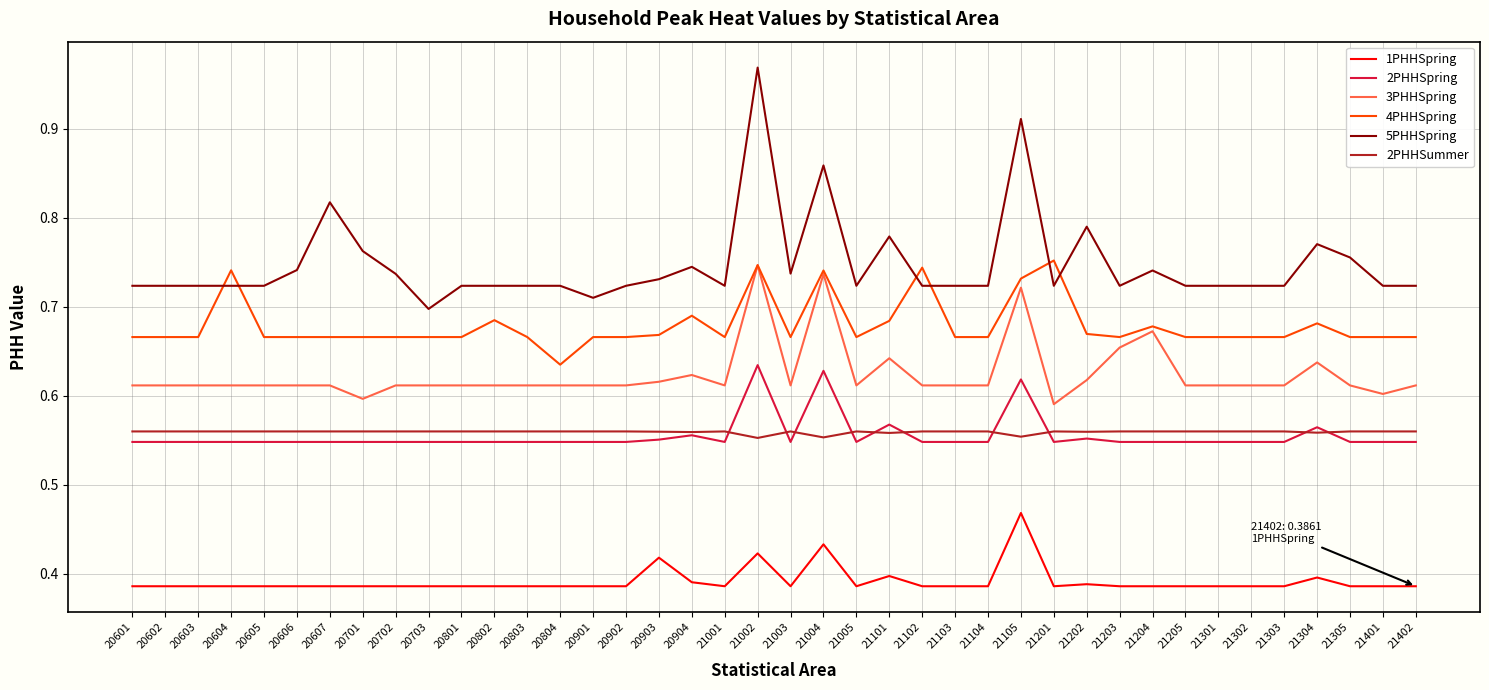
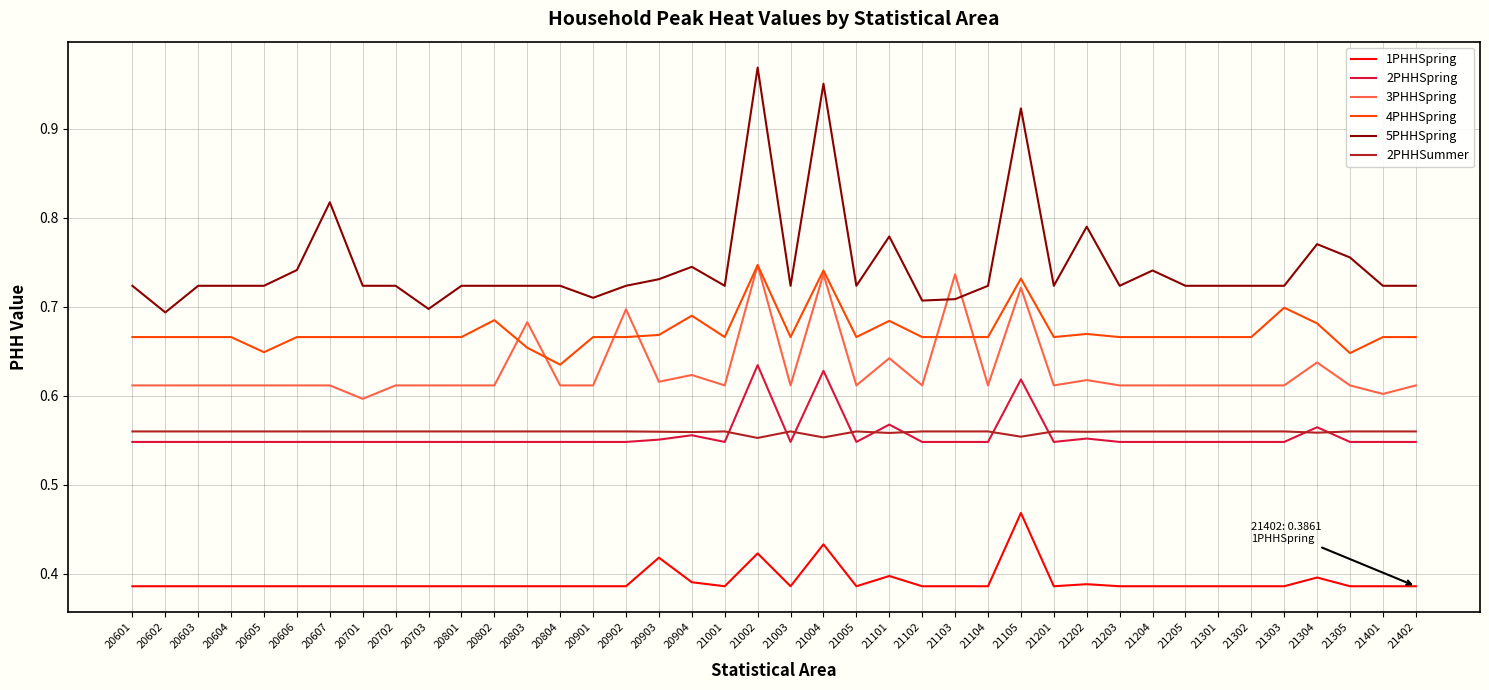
  {
    "1PHHSpring": {
      "20601": 0.39,
      "20602": 0.39,
      "20603": 0.39,
      "20604": 0.39,
      "20605": 0.39,
      "20606": 0.39,
      "20607": 0.39,
      "20701": 0.39,
      "20702": 0.39,
      "20703": 0.39,
      "20801": 0.39,
      "20802": 0.39,
      "20803": 0.39,
      "20804": 0.39,
      "20901": 0.39,
      "20902": 0.39,
      "20903": 0.42,
      "20904": 0.39,
      "21001": 0.39,
      "21002": 0.42,
      "21003": 0.39,
      "21004": 0.43,
      "21005": 0.39,
      "21101": 0.40,
      "21102": 0.39,
      "21103": 0.39,
      "21104": 0.39,
      "21105": 0.47,
      "21201": 0.39,
      "21202": 0.39,
      "21203": 0.39,
      "21204": 0.39,
      "21205": 0.39,
      "21301": 0.39,
      "21302": 0.39,
      "21303": 0.39,
      "21401": 0.39,
      "21402": 0.39
    },
    "3PHHSpring": {
      "20601": 0.61,
      "20602": 0.61,
      "20603": 0.61,
      "20604": 0.61,
      "20605": 0.61,
      "20606": 0.61,
      "20607": 0.61,
      "20701": 0.60,
      "20702": 0.61,
      "20703": 0.61,
      "20801": 0.61,
      "20802": 0.61,
-     "20803": 0.61,
+     "20803": 0.68,
      "20804": 0.61,
      "20901": 0.61,
-     "20902": 0.61,
+     "20902": 0.70,
      "20903": 0.62,
      "20904": 0.62,
      "21001": 0.61,
      "21003": 0.61,
      "21004": 0.74,
      "21005": 0.61,
      "21101": 0.64,
      "21102": 0.61,
-     "21103": 0.61,
+     "21103": 0.74,
      "21104": 0.61,
      "21105": 0.72,
-     "21201": 0.59,
+     "21201": 0.61,
      "21202": 0.62,
-     "21203": 0.65,
-     "21204": 0.67,
+     "21203": 0.61,
+     "21204": 0.61,
      "21205": 0.61,
      "21301": 0.61,
      "21302": 0.61,
      "21303": 0.61,
      "21304": 0.64,
      "21305": 0.61,
      "21401": 0.60,
      "21402": 0.61
    },
    "4PHHSpring": {
      "20601": 0.67,
      "20602": 0.67,
      "20603": 0.67,
-     "20604": 0.74,
-     "20605": 0.67,
+     "20604": 0.67,
+     "20605": 0.65,
      "20606": 0.67,
      "20607": 0.67,
      "20701": 0.67,
      "20702": 0.67,
      "20703": 0.67,
      "20801": 0.67,
      "20802": 0.69,
-     "20803": 0.67,
+     "20803": 0.65,
      "20804": 0.64,
      "20901": 0.67,
      "20902": 0.67,
      "20903": 0.67,
      "20904": 0.69,
      "21001": 0.67,
      "21003": 0.67,
      "21004": 0.74,
      "21005": 0.67,
      "21101": 0.68,
-     "21102": 0.74,
+     "21102": 0.67,
      "21103": 0.67,
      "21104": 0.67,
      "21105": 0.73,
-     "21201": 0.75,
+     "21201": 0.67,
      "21202": 0.67,
      "21203": 0.67,
-     "21204": 0.68,
+     "21204": 0.67,
      "21205": 0.67,
      "21301": 0.67,
      "21302": 0.67,
-     "21303": 0.67,
+     "21303": 0.70,
      "21304": 0.68,
-     "21305": 0.67,
+     "21305": 0.65,
      "21401": 0.67,
      "21402": 0.67
    },
    "5PHHSpring": {
      "20601": 0.72,
-     "20602": 0.72,
+     "20602": 0.69,
      "20603": 0.72,
      "20604": 0.72,
      "20605": 0.72,
      "20606": 0.74,
      "20607": 0.82,
-     "20701": 0.76,
-     "20702": 0.74,
+     "20701": 0.72,
+     "20702": 0.72,
      "20703": 0.70,
      "20801": 0.72,
      "20802": 0.72,
      "20803": 0.72,
      "20804": 0.72,
      "20901": 0.71,
      "20902": 0.72,
      "20903": 0.73,
      "20904": 0.74,
      "21001": 0.72,
      "21002": 0.97,
-     "21003": 0.74,
-     "21004": 0.86,
+     "21003": 0.72,
+     "21004": 0.95,
      "21005": 0.72,
      "21101": 0.78,
-     "21102": 0.72,
-     "21103": 0.72,
+     "21102": 0.71,
+     "21103": 0.71,
      "21104": 0.72,
-     "21105": 0.91,
+     "21105": 0.92,
      "21201": 0.72,
      "21202": 0.79,
      "21203": 0.72,
      "21204": 0.74,
      "21205": 0.72,
      "21301": 0.72,
      "21302": 0.72,
      "21303": 0.72,
      "21304": 0.77,
      "21305": 0.76,
      "21401": 0.72,
      "21402": 0.72
    }
  }
